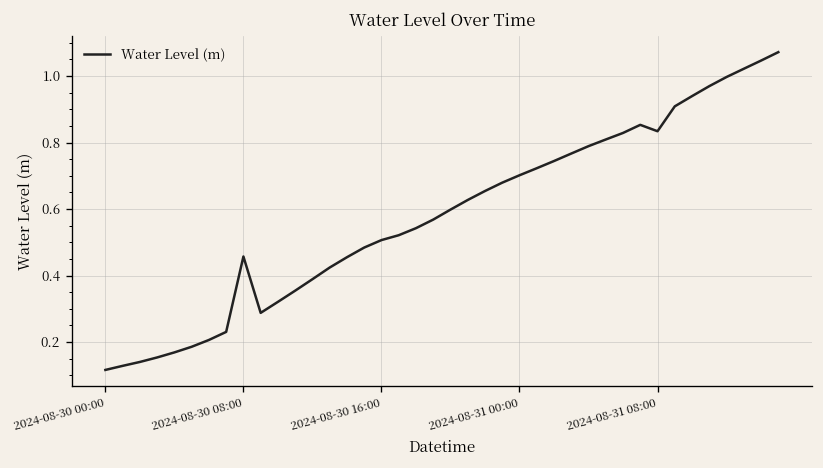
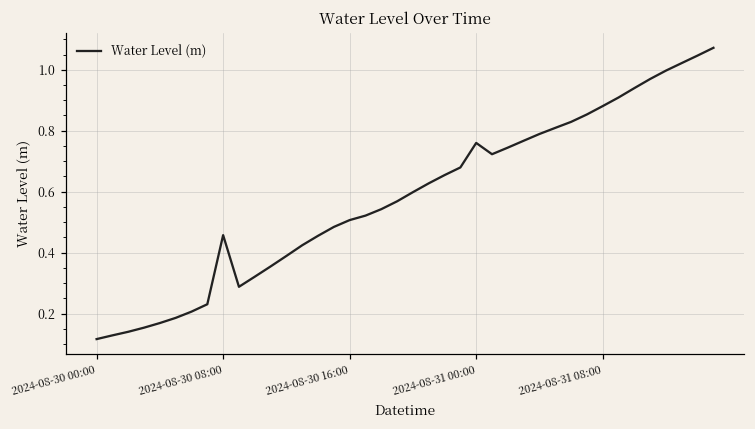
  {
    "2024-08-30 00:00": 0.12,
    "2024-08-30 08:00": 0.46,
    "2024-08-30 16:00": 0.51,
-   "2024-08-31 00:00": 0.70,
-   "2024-08-31 08:00": 0.83
+   "2024-08-31 00:00": 0.76,
+   "2024-08-31 08:00": 0.88
  }
